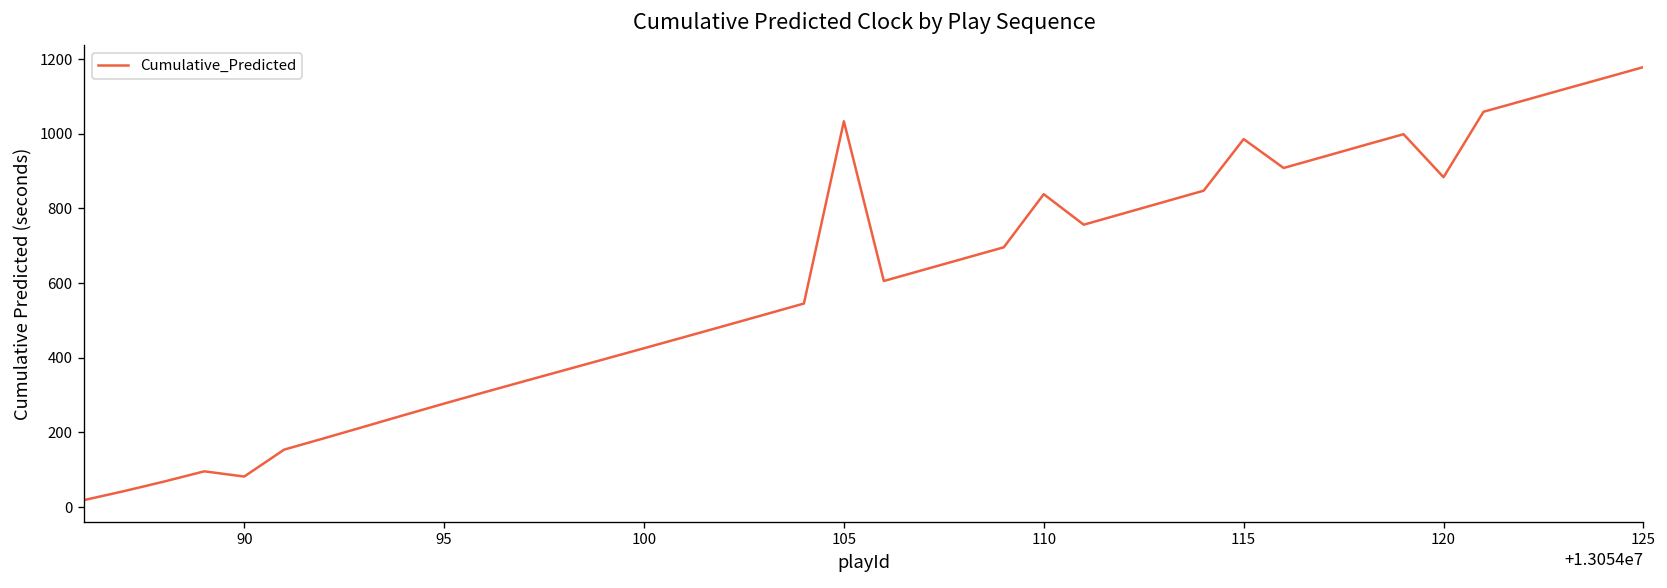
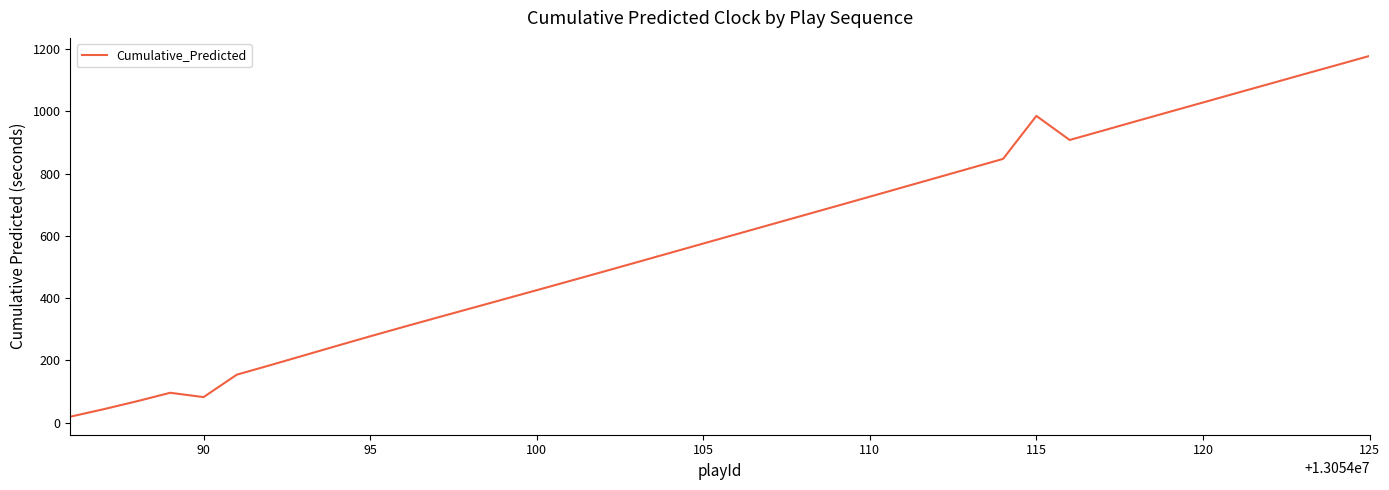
  {
    "90": 80,
    "95": 280,
    "100": 430,
-   "105": 1030,
-   "110": 840,
+   "105": 580,
+   "110": 730,
    "115": 990,
-   "120": 880,
+   "120": 1030,
    "125": 1180
  }
